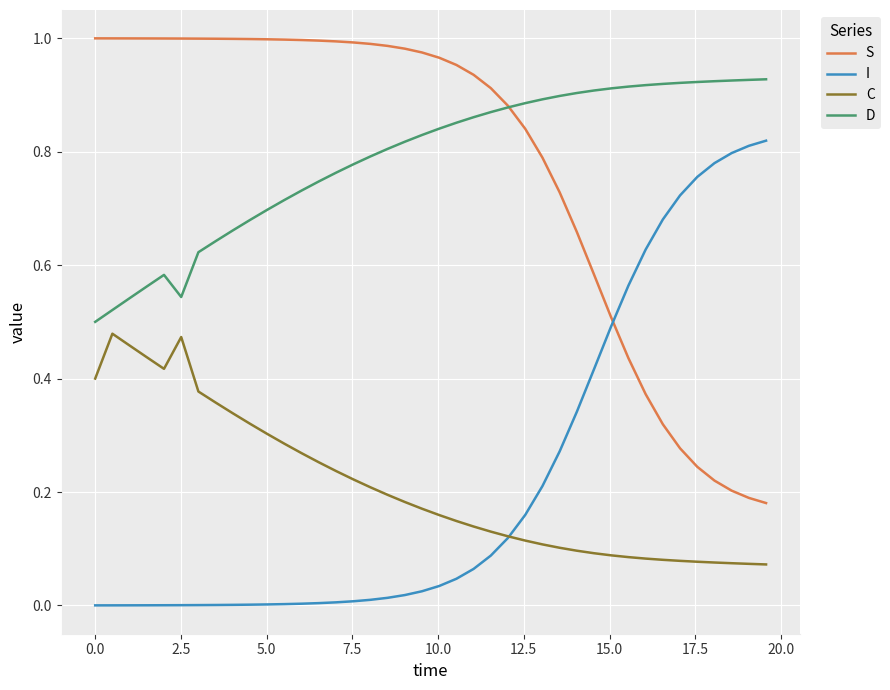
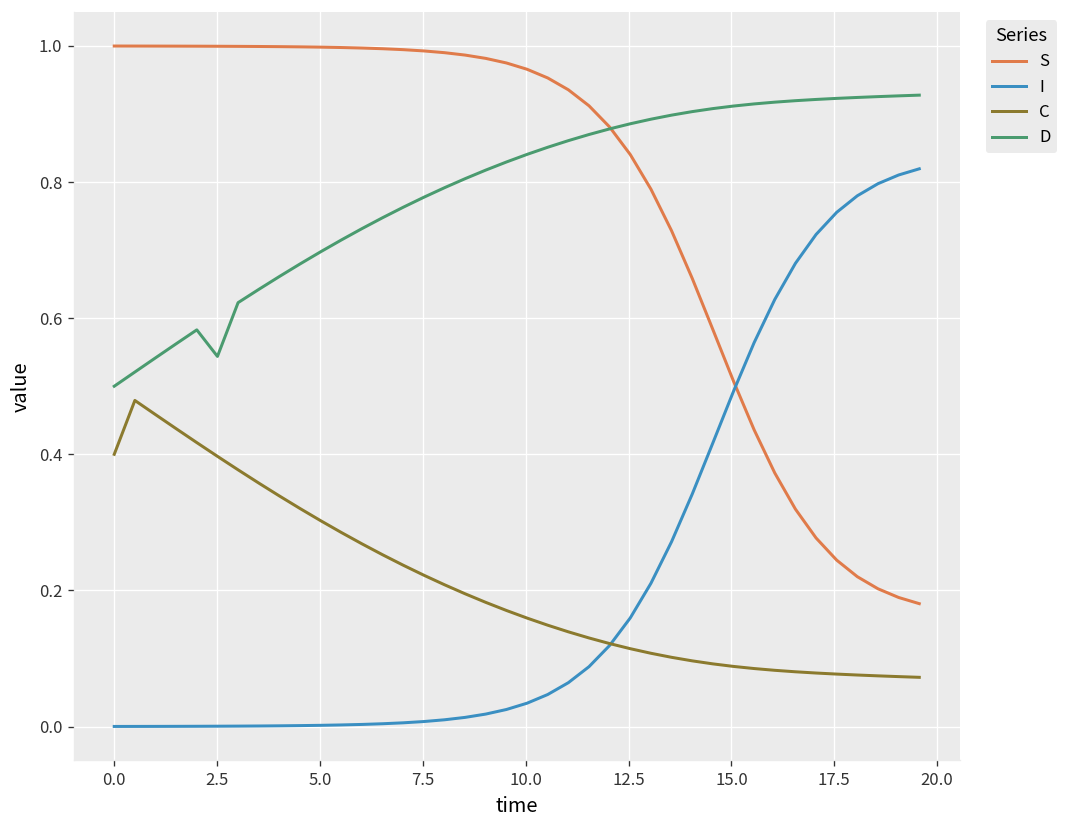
  {
    "S": {
      "0.0": 1.00,
      "2.5": 1.00
    },
    "I": {
      "0.0": 0.00,
      "2.5": 0.00
    },
    "C": {
      "0.0": 0.40,
-     "2.5": 0.47
+     "2.5": 0.40
    },
    "D": {
      "0.0": 0.50,
      "2.5": 0.54
    }
  }
